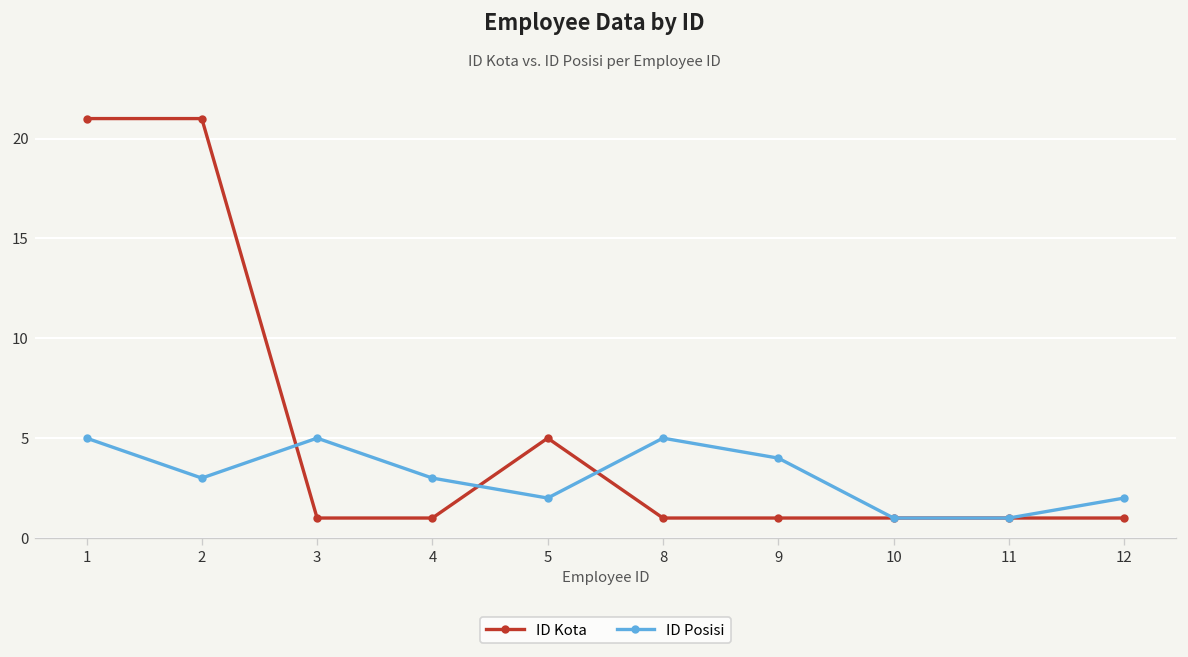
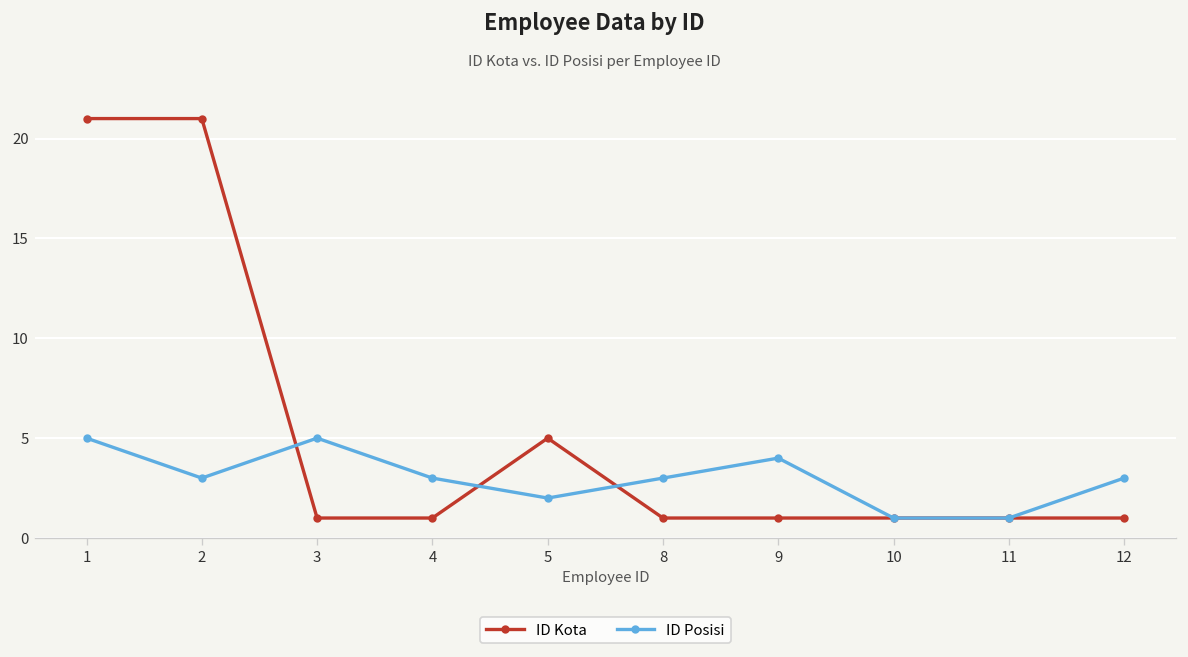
  {
    "ID Kota": {
      "1": 21,
      "2": 21,
      "3": 1,
      "4": 1,
      "5": 5,
      "8": 1,
      "9": 1,
      "12": 1
    },
    "ID Posisi": {
      "1": 5,
      "2": 3,
      "3": 5,
      "4": 3,
      "5": 2,
-     "8": 5,
+     "8": 3,
      "9": 4,
-     "12": 2
+     "12": 3
    }
  }
